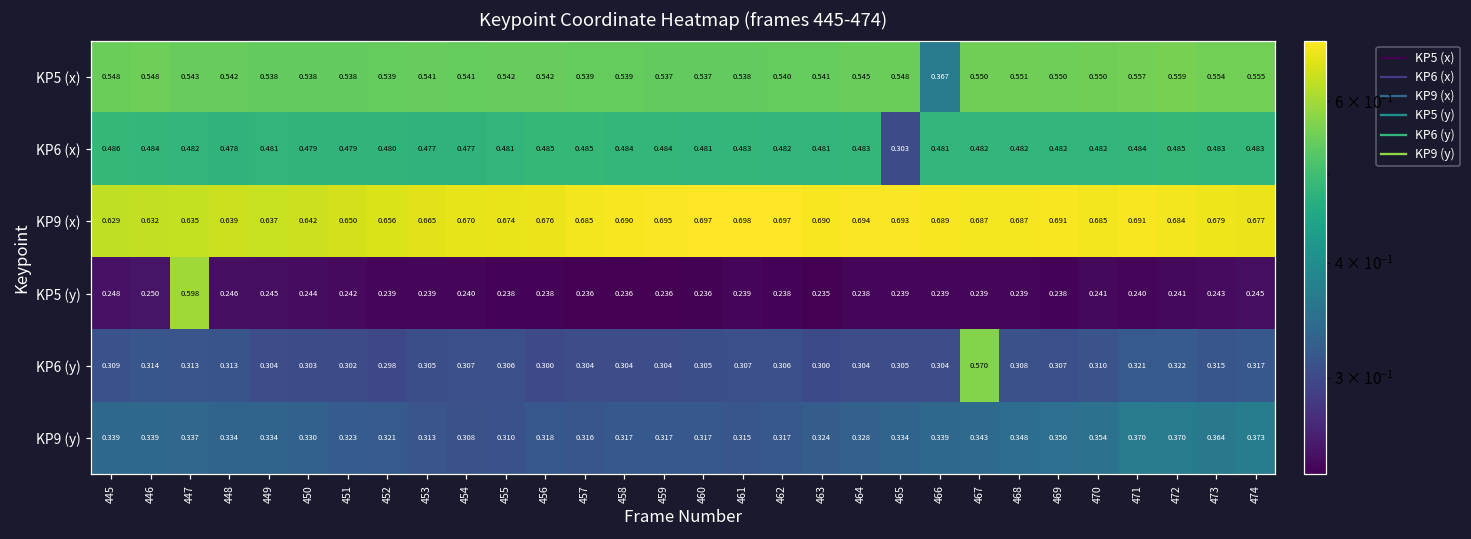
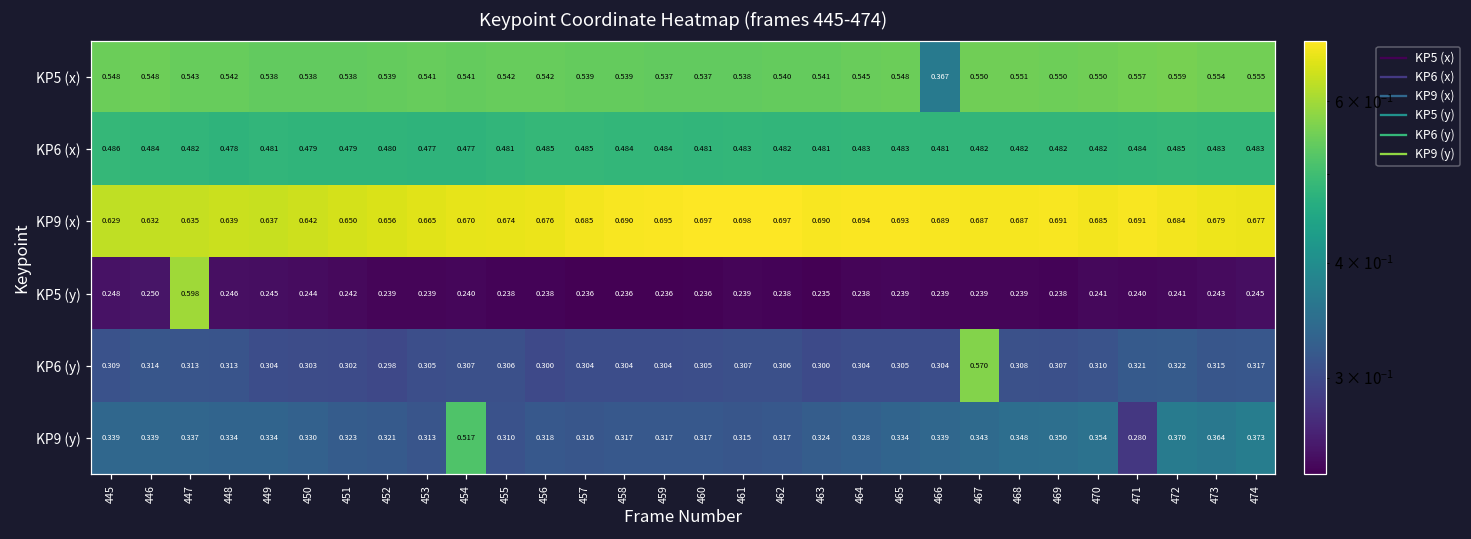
  {
    "KP5 (x)": {
      "445": 0.548,
      "446": 0.548,
      "447": 0.543,
      "448": 0.542,
      "449": 0.538,
      "450": 0.538,
      "451": 0.538,
      "452": 0.539,
      "453": 0.541,
      "454": 0.541,
      "455": 0.542,
      "456": 0.542,
      "457": 0.539,
      "458": 0.539,
      "459": 0.537,
      "460": 0.537,
      "461": 0.538,
      "462": 0.540,
      "463": 0.541,
      "464": 0.545,
      "465": 0.548,
      "466": 0.367,
      "467": 0.550,
      "468": 0.551,
      "469": 0.550,
      "470": 0.550,
      "471": 0.557,
      "472": 0.559,
      "473": 0.554,
      "474": 0.555
    },
    "KP6 (x)": {
      "445": 0.486,
      "446": 0.484,
      "447": 0.482,
      "448": 0.478,
      "449": 0.481,
      "450": 0.479,
      "451": 0.479,
      "452": 0.480,
      "453": 0.477,
      "454": 0.477,
      "455": 0.481,
      "456": 0.485,
      "457": 0.485,
      "458": 0.484,
      "459": 0.484,
      "460": 0.481,
      "461": 0.483,
      "462": 0.482,
      "463": 0.481,
      "464": 0.483,
-     "465": 0.303,
+     "465": 0.483,
      "466": 0.481,
      "467": 0.482,
      "468": 0.482,
      "469": 0.482,
      "470": 0.482,
      "471": 0.484,
      "472": 0.485,
      "473": 0.483,
      "474": 0.483
    },
    "KP9 (x)": {
      "445": 0.629,
      "446": 0.632,
      "447": 0.635,
      "448": 0.639,
      "449": 0.637,
      "450": 0.642,
      "451": 0.650,
      "452": 0.656,
      "453": 0.665,
      "454": 0.670,
      "455": 0.674,
      "456": 0.676,
      "457": 0.685,
      "458": 0.690,
      "459": 0.695,
      "460": 0.697,
      "461": 0.698,
      "462": 0.697,
      "463": 0.690,
      "464": 0.694,
      "465": 0.693,
      "466": 0.689,
      "467": 0.687,
      "468": 0.687,
      "469": 0.691,
      "470": 0.685,
      "471": 0.691,
      "472": 0.684,
      "473": 0.679,
      "474": 0.677
    },
    "KP5 (y)": {
      "445": 0.248,
      "446": 0.250,
      "447": 0.598,
      "448": 0.246,
      "449": 0.245,
      "450": 0.244,
      "451": 0.242,
      "452": 0.239,
      "453": 0.239,
      "454": 0.240,
      "455": 0.238,
      "456": 0.238,
      "457": 0.236,
      "458": 0.236,
      "459": 0.236,
      "460": 0.236,
      "461": 0.239,
      "462": 0.238,
      "463": 0.235,
      "464": 0.238,
      "465": 0.239,
      "466": 0.239,
      "467": 0.239,
      "468": 0.239,
      "469": 0.238,
      "470": 0.241,
      "471": 0.240,
      "472": 0.241,
      "473": 0.243,
      "474": 0.245
    },
    "KP6 (y)": {
      "445": 0.309,
      "446": 0.314,
      "447": 0.313,
      "448": 0.313,
      "449": 0.304,
      "450": 0.303,
      "451": 0.302,
      "452": 0.298,
      "453": 0.305,
      "454": 0.307,
      "455": 0.306,
      "456": 0.300,
      "457": 0.304,
      "458": 0.304,
      "459": 0.304,
      "460": 0.305,
      "461": 0.307,
      "462": 0.306,
      "463": 0.300,
      "464": 0.304,
      "465": 0.305,
      "466": 0.304,
      "467": 0.570,
      "468": 0.308,
      "469": 0.307,
      "470": 0.310,
      "471": 0.321,
      "472": 0.322,
      "473": 0.315,
      "474": 0.317
    },
    "KP9 (y)": {
      "445": 0.339,
      "446": 0.339,
      "447": 0.337,
      "448": 0.334,
      "449": 0.334,
      "450": 0.330,
      "451": 0.323,
      "452": 0.321,
      "453": 0.313,
-     "454": 0.308,
+     "454": 0.517,
      "455": 0.310,
      "456": 0.318,
      "457": 0.316,
      "458": 0.317,
      "459": 0.317,
      "460": 0.317,
      "461": 0.315,
      "462": 0.317,
      "463": 0.324,
      "464": 0.328,
      "465": 0.334,
      "466": 0.339,
      "467": 0.343,
      "468": 0.348,
      "469": 0.350,
      "470": 0.354,
-     "471": 0.370,
+     "471": 0.280,
      "472": 0.370,
      "473": 0.364,
      "474": 0.373
    }
  }
